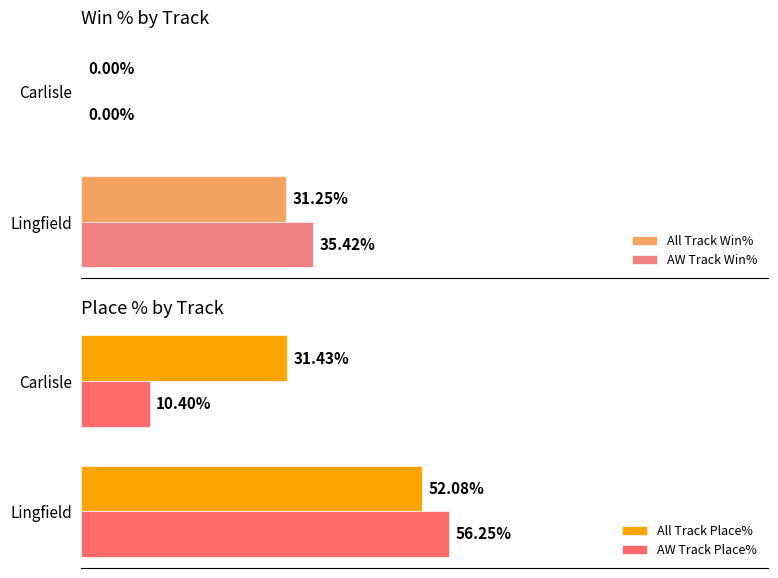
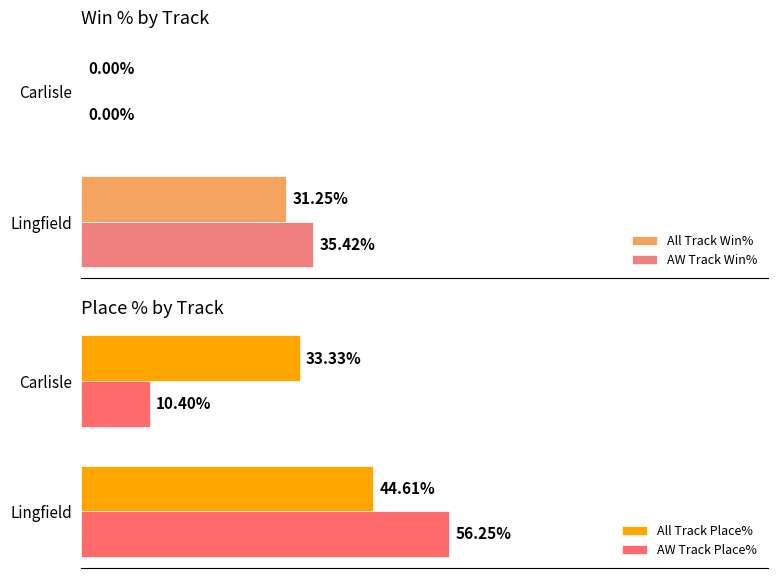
  {
    "Place % by Track": {
      "All Track Place%": {
-       "Carlisle": "31.43%",
-       "Lingfield": "52.08%"
+       "Carlisle": "33.33%",
+       "Lingfield": "44.61%"
      },
      "AW Track Place%": {
        "Carlisle": "10.40%",
        "Lingfield": "56.25%"
      }
    }
  }
